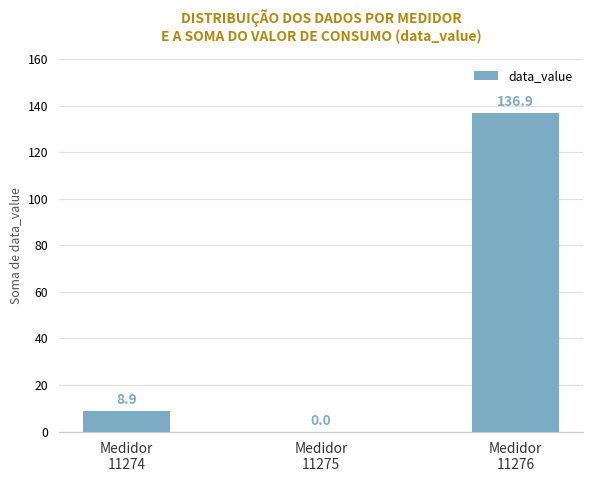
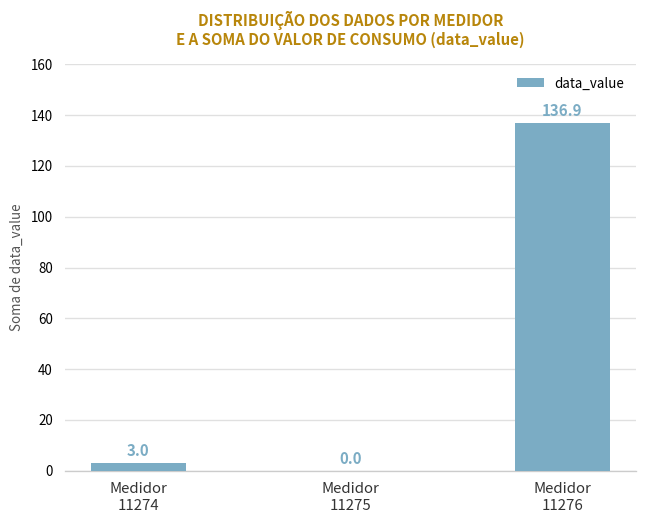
  {
-   "Medidor 11274": 8.9,
+   "Medidor 11274": 3.0,
    "Medidor 11275": 0.0,
    "Medidor 11276": 136.9
  }
